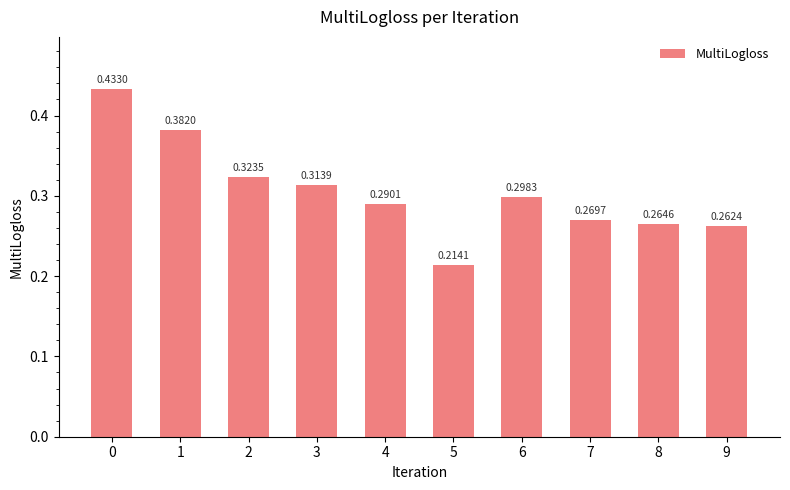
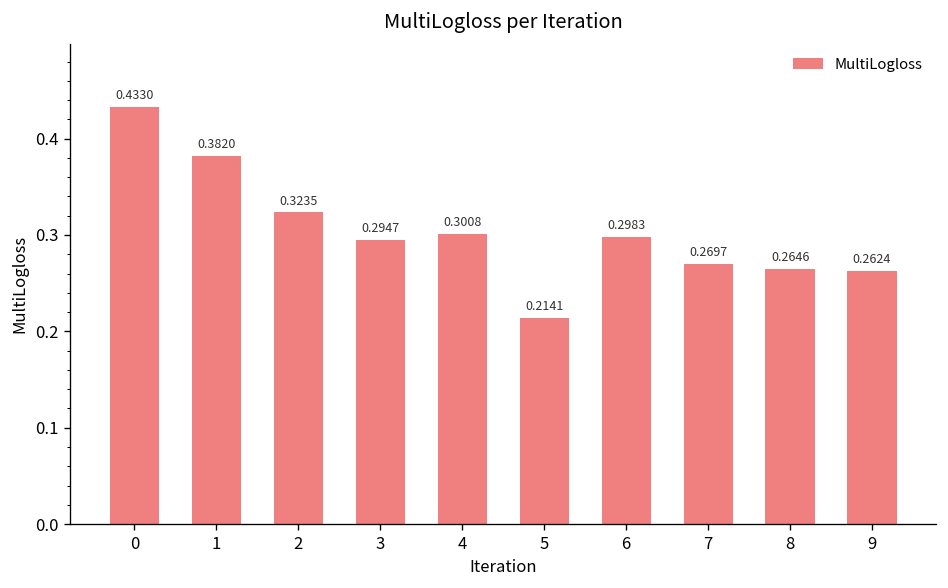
  {
    "0": 0.4330,
    "1": 0.3820,
    "2": 0.3235,
-   "3": 0.3139,
-   "4": 0.2901,
+   "3": 0.2947,
+   "4": 0.3008,
    "5": 0.2141,
    "6": 0.2983,
    "7": 0.2697,
    "8": 0.2646,
    "9": 0.2624
  }
